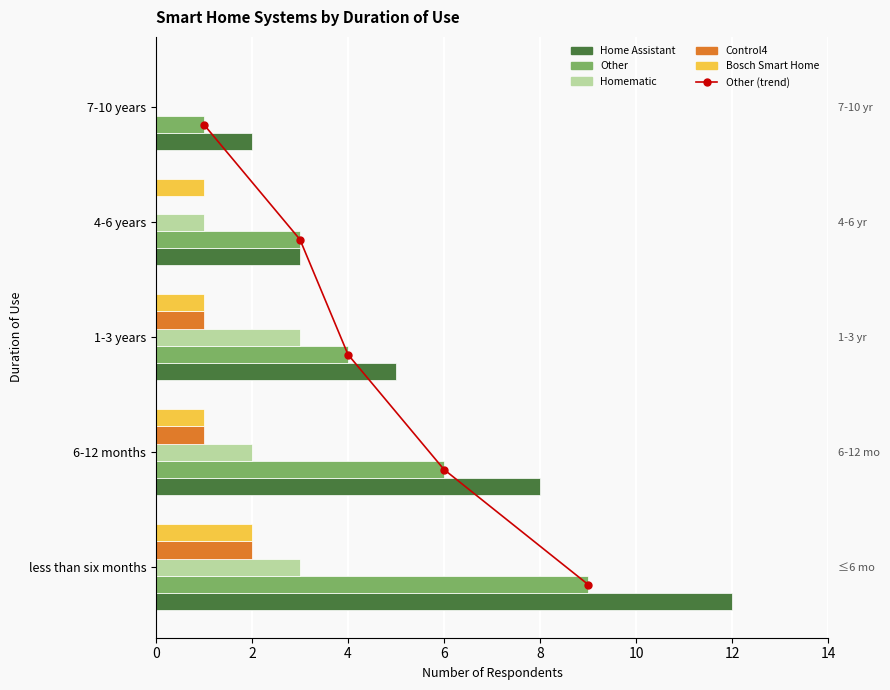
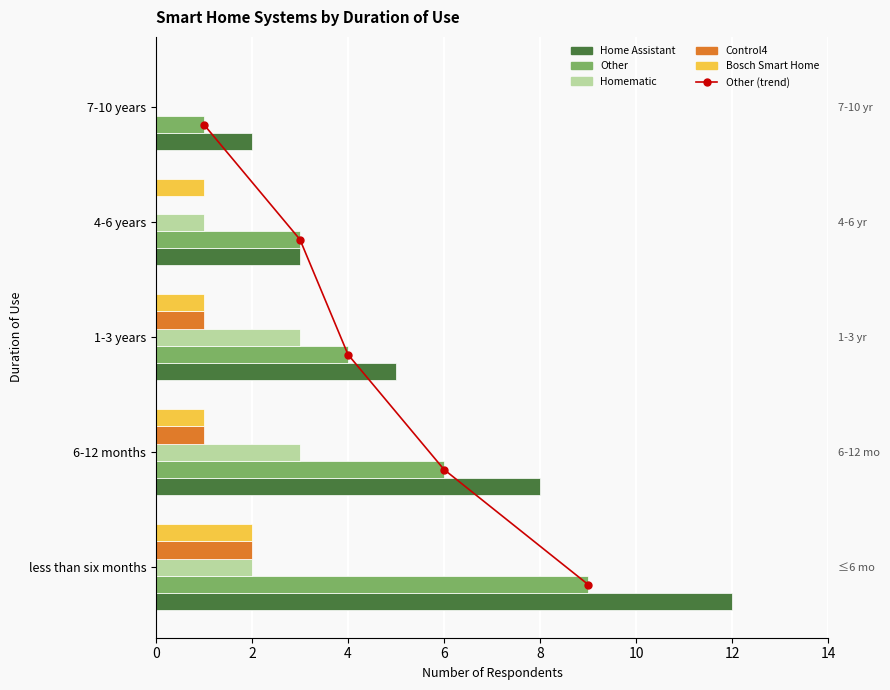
  {
    "Homematic": {
      "7-10 years": 0,
      "4-6 years": 1,
      "1-3 years": 3,
-     "6-12 months": 2,
-     "less than six months": 3
+     "6-12 months": 3,
+     "less than six months": 2
    }
  }
